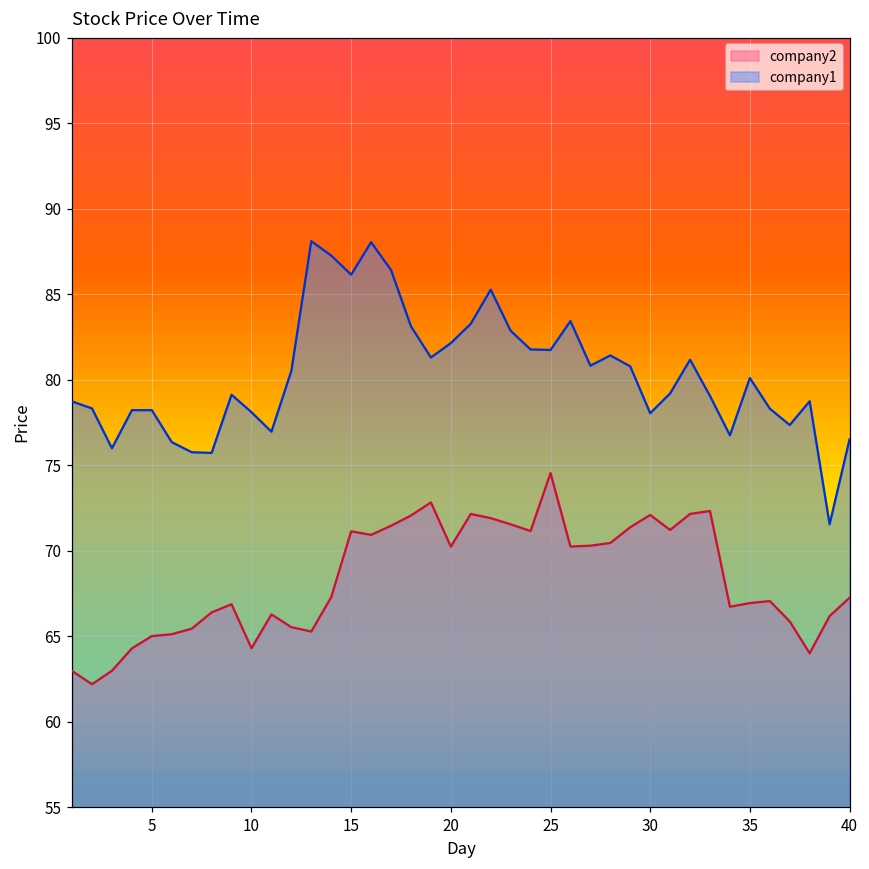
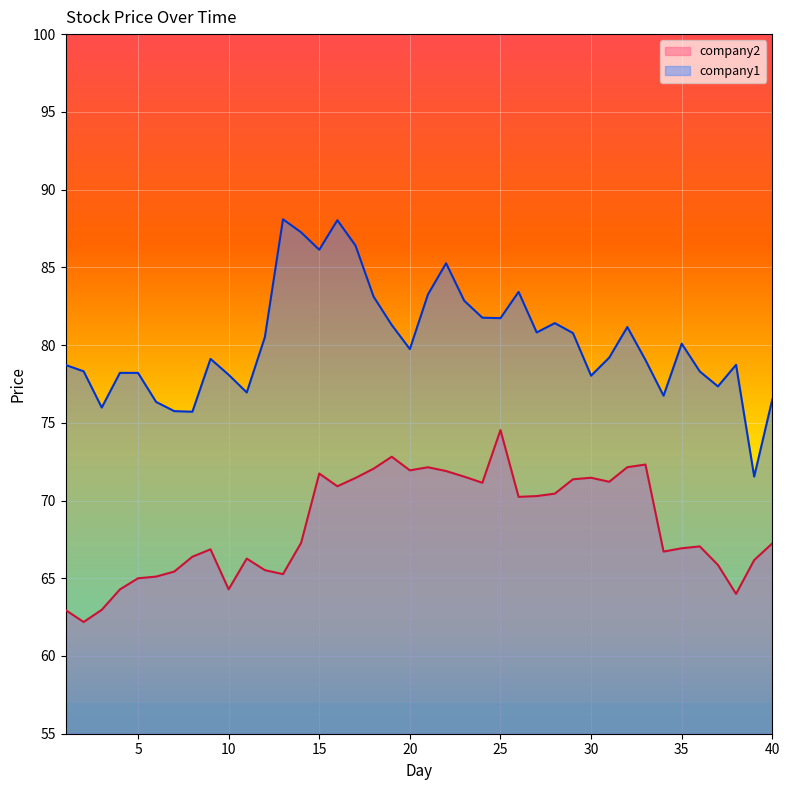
  {
    "company2": {
      "5": 65.0,
      "10": 64.3,
-     "15": 71.1,
-     "20": 70.2,
+     "15": 71.7,
+     "20": 71.9,
      "25": 74.5,
-     "30": 72.1,
+     "30": 71.5,
      "35": 66.9,
      "40": 67.2
    },
    "company1": {
      "5": 78.2,
      "10": 78.1,
      "15": 86.1,
-     "20": 82.1,
+     "20": 79.7,
      "25": 81.7,
      "30": 78.0,
      "35": 80.1,
      "40": 76.5
    }
  }
